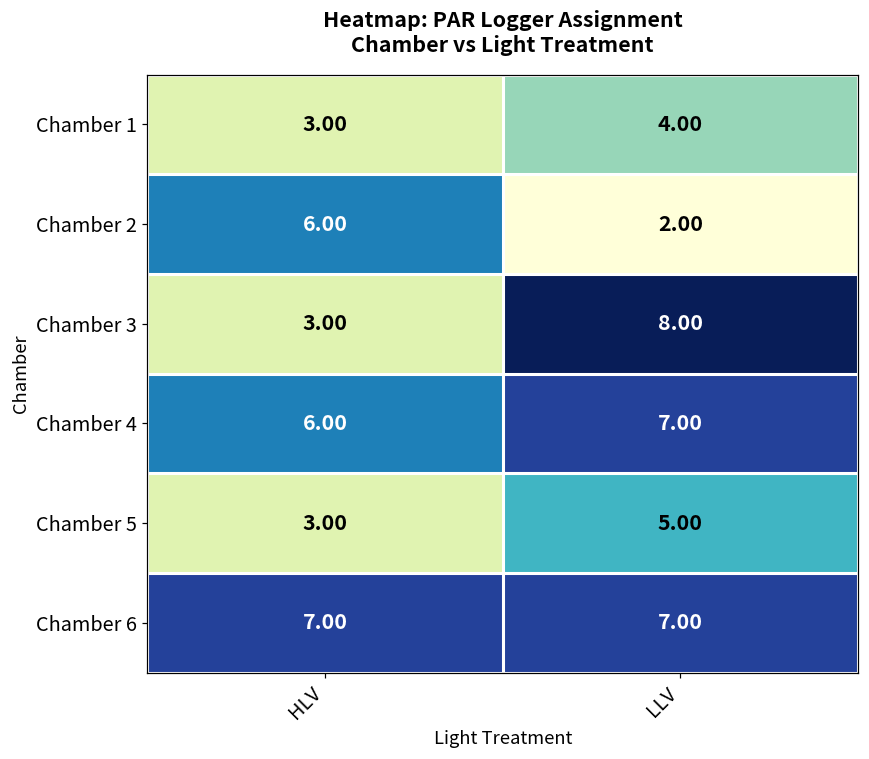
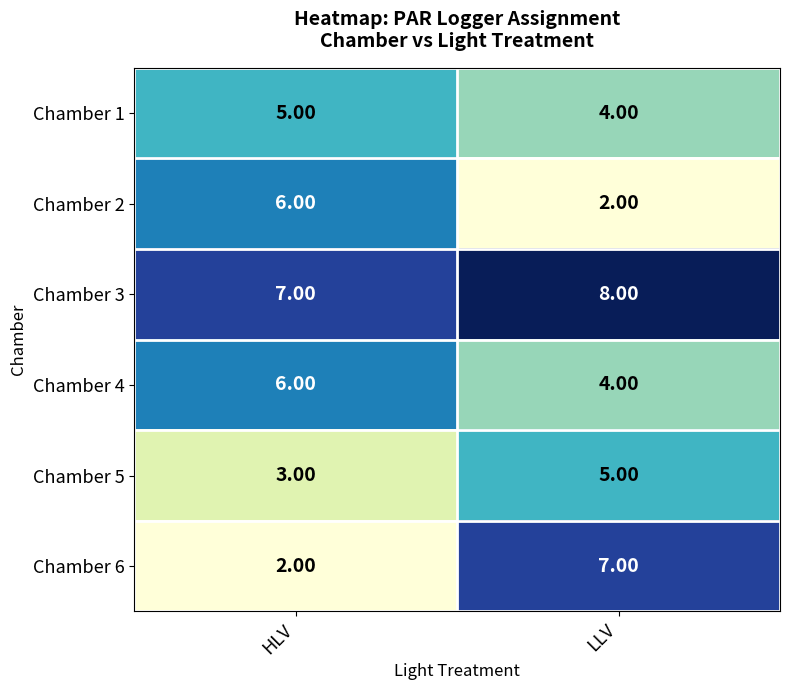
  {
    "Chamber 1": {
-     "HLV": 3.00,
+     "HLV": 5.00,
      "LLV": 4.00
    },
    "Chamber 2": {
      "HLV": 6.00,
      "LLV": 2.00
    },
    "Chamber 3": {
-     "HLV": 3.00,
+     "HLV": 7.00,
      "LLV": 8.00
    },
    "Chamber 4": {
      "HLV": 6.00,
-     "LLV": 7.00
+     "LLV": 4.00
    },
    "Chamber 5": {
      "HLV": 3.00,
      "LLV": 5.00
    },
    "Chamber 6": {
-     "HLV": 7.00,
+     "HLV": 2.00,
      "LLV": 7.00
    }
  }
